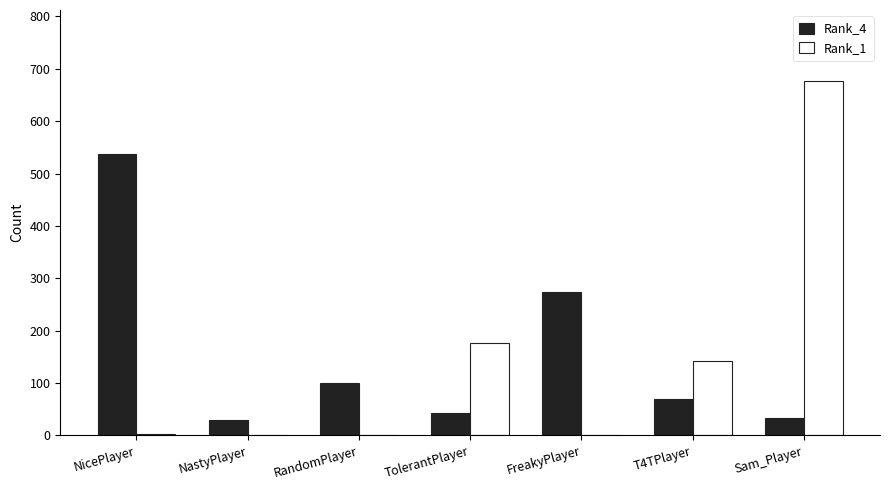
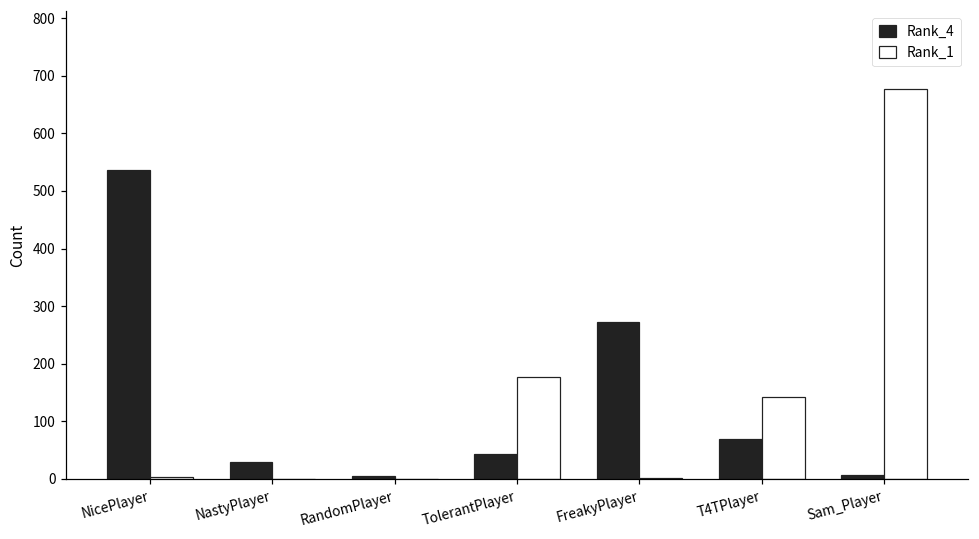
  {
    "Rank_4": {
      "NicePlayer": 540,
      "NastyPlayer": 30,
-     "RandomPlayer": 100,
+     "RandomPlayer": 10,
      "TolerantPlayer": 40,
      "FreakyPlayer": 270,
      "T4TPlayer": 70,
-     "Sam_Player": 30
+     "Sam_Player": 10
    },
    "Rank_1": {
      "NastyPlayer": 0,
      "RandomPlayer": 0,
      "TolerantPlayer": 180,
      "T4TPlayer": 140,
      "Sam_Player": 680
    }
  }
